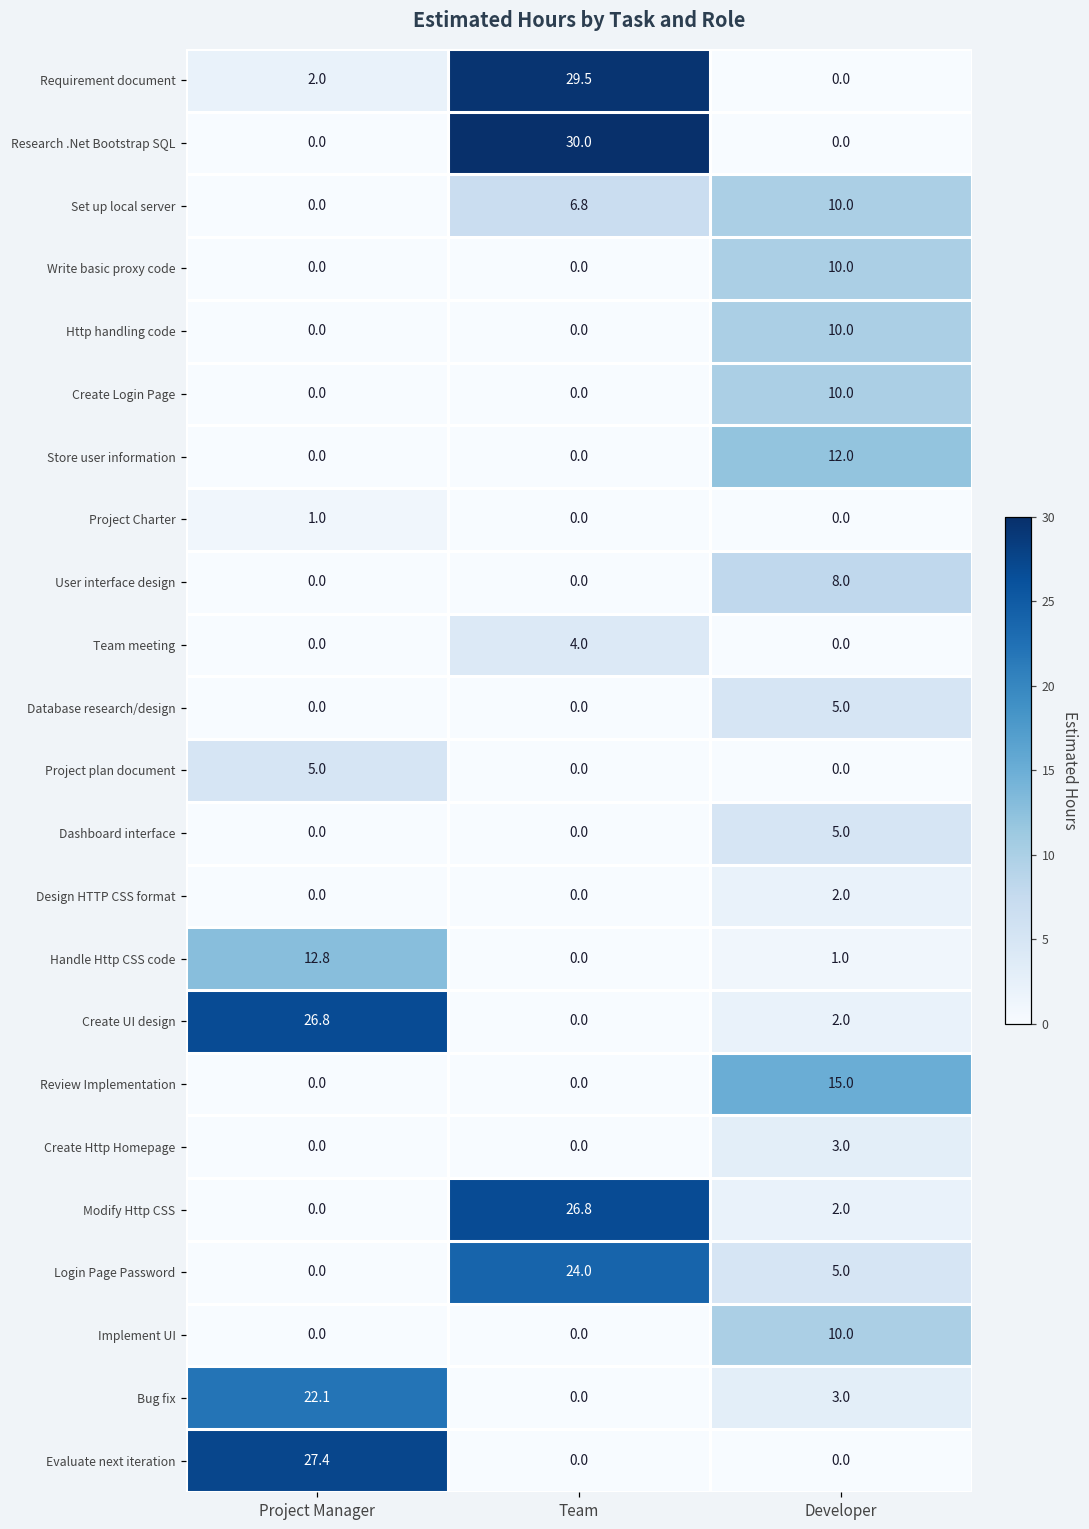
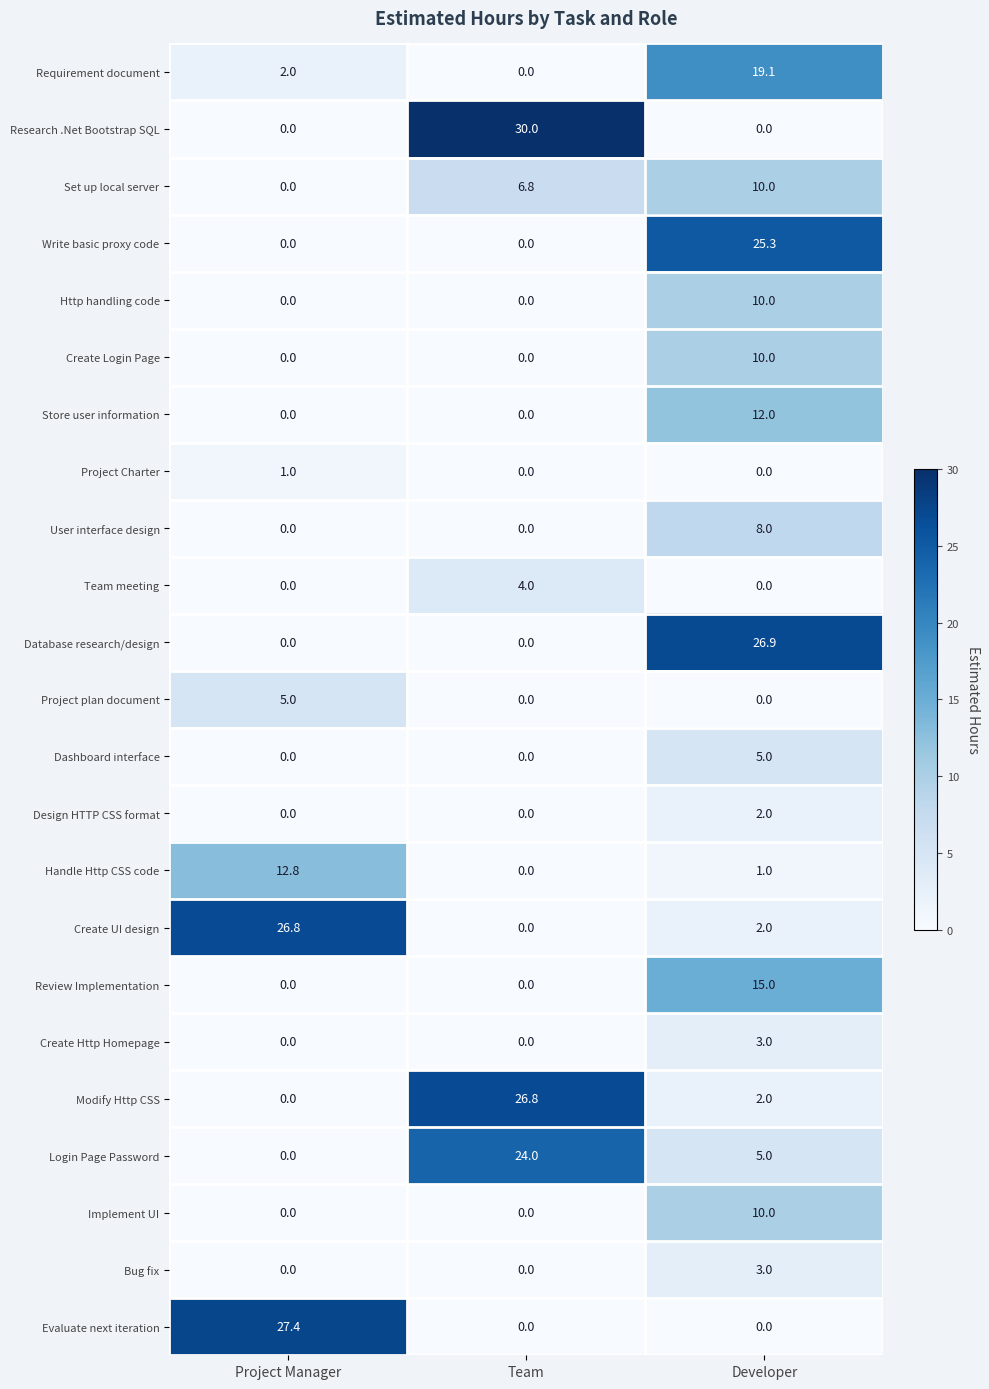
  {
    "Requirement document": {
      "Project Manager": 2.0,
-     "Team": 29.5,
-     "Developer": 0.0
+     "Team": 0.0,
+     "Developer": 19.1
    },
    "Research .Net Bootstrap SQL": {
      "Project Manager": 0.0,
      "Team": 30.0,
      "Developer": 0.0
    },
    "Set up local server": {
      "Project Manager": 0.0,
      "Team": 6.8,
      "Developer": 10.0
    },
    "Write basic proxy code": {
      "Project Manager": 0.0,
      "Team": 0.0,
-     "Developer": 10.0
+     "Developer": 25.3
    },
    "Http handling code": {
      "Project Manager": 0.0,
      "Team": 0.0,
      "Developer": 10.0
    },
    "Create Login Page": {
      "Project Manager": 0.0,
      "Team": 0.0,
      "Developer": 10.0
    },
    "Store user information": {
      "Project Manager": 0.0,
      "Team": 0.0,
      "Developer": 12.0
    },
    "Project Charter": {
      "Project Manager": 1.0,
      "Team": 0.0,
      "Developer": 0.0
    },
    "User interface design": {
      "Project Manager": 0.0,
      "Team": 0.0,
      "Developer": 8.0
    },
    "Team meeting": {
      "Project Manager": 0.0,
      "Team": 4.0,
      "Developer": 0.0
    },
    "Database research/design": {
      "Project Manager": 0.0,
      "Team": 0.0,
-     "Developer": 5.0
+     "Developer": 26.9
    },
    "Project plan document": {
      "Project Manager": 5.0,
      "Team": 0.0,
      "Developer": 0.0
    },
    "Dashboard interface": {
      "Project Manager": 0.0,
      "Team": 0.0,
      "Developer": 5.0
    },
    "Design HTTP CSS format": {
      "Project Manager": 0.0,
      "Team": 0.0,
      "Developer": 2.0
    },
    "Handle Http CSS code": {
      "Project Manager": 12.8,
      "Team": 0.0,
      "Developer": 1.0
    },
    "Create UI design": {
      "Project Manager": 26.8,
      "Team": 0.0,
      "Developer": 2.0
    },
    "Review Implementation": {
      "Project Manager": 0.0,
      "Team": 0.0,
      "Developer": 15.0
    },
    "Create Http Homepage": {
      "Project Manager": 0.0,
      "Team": 0.0,
      "Developer": 3.0
    },
    "Modify Http CSS": {
      "Project Manager": 0.0,
      "Team": 26.8,
      "Developer": 2.0
    },
    "Login Page Password": {
      "Project Manager": 0.0,
      "Team": 24.0,
      "Developer": 5.0
    },
    "Implement UI": {
      "Project Manager": 0.0,
      "Team": 0.0,
      "Developer": 10.0
    },
    "Bug fix": {
-     "Project Manager": 22.1,
+     "Project Manager": 0.0,
      "Team": 0.0,
      "Developer": 3.0
    },
    "Evaluate next iteration": {
      "Project Manager": 27.4,
      "Team": 0.0,
      "Developer": 0.0
    }
  }
